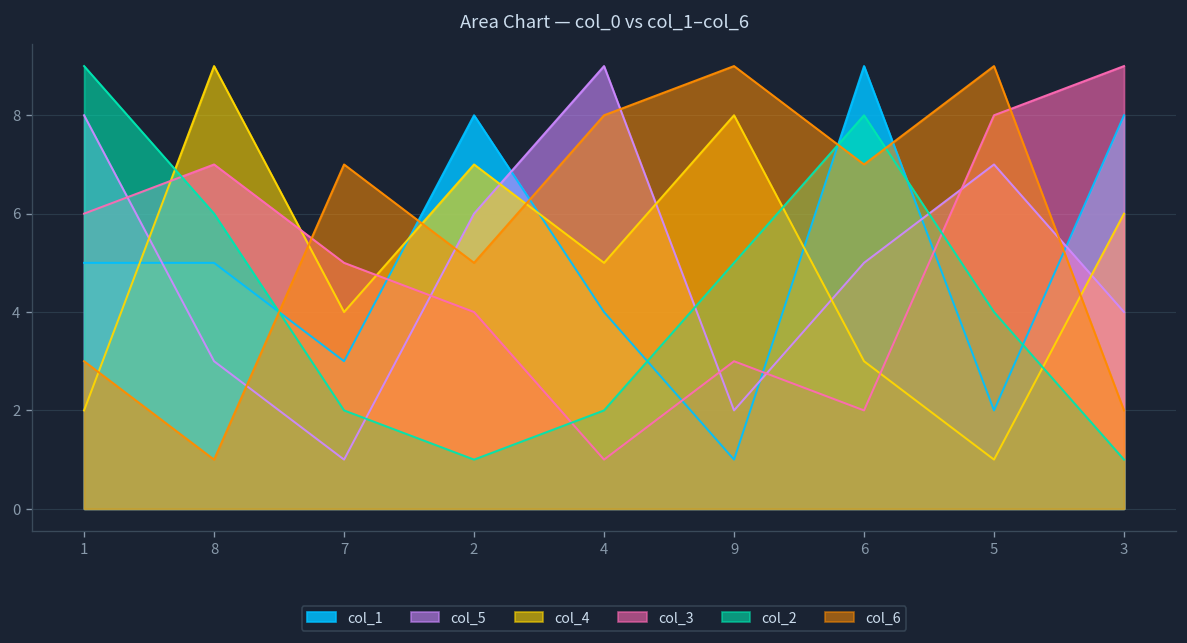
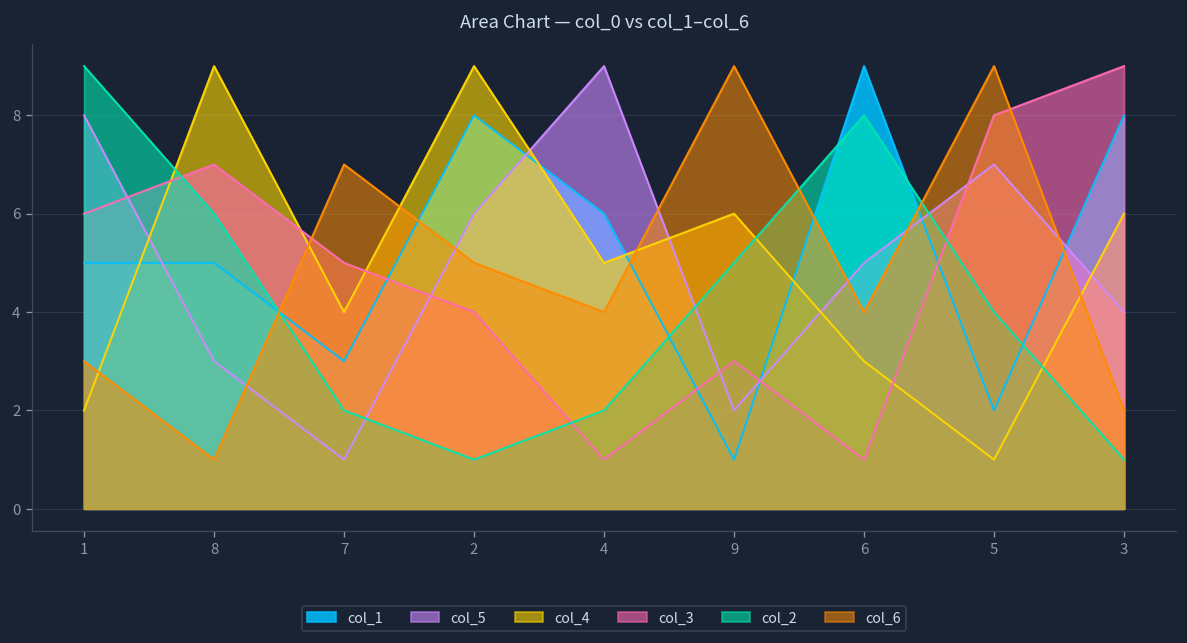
  {
    "col_1": {
      "1": 5,
      "8": 5,
      "7": 3,
      "2": 8,
-     "4": 4,
+     "4": 6,
      "9": 1,
      "6": 9,
      "5": 2,
      "3": 8
    },
    "col_5": {
      "1": 8,
      "8": 3,
      "7": 1,
      "2": 6,
      "4": 9,
      "9": 2,
      "6": 5,
      "5": 7,
      "3": 4
    },
    "col_4": {
      "1": 2,
      "8": 9,
      "7": 4,
-     "2": 7,
+     "2": 9,
      "4": 5,
-     "9": 8,
+     "9": 6,
      "6": 3,
      "5": 1,
      "3": 6
    },
    "col_3": {
      "1": 6,
      "8": 7,
      "7": 5,
      "2": 4,
      "4": 1,
      "9": 3,
-     "6": 2,
+     "6": 1,
      "5": 8,
      "3": 9
    },
    "col_2": {
      "1": 9,
      "8": 6,
      "7": 2,
      "2": 1,
      "4": 2,
      "9": 5,
      "6": 8,
      "5": 4,
      "3": 1
    },
    "col_6": {
      "1": 3,
      "8": 1,
      "7": 7,
      "2": 5,
-     "4": 8,
+     "4": 4,
      "9": 9,
-     "6": 7,
+     "6": 4,
      "5": 9,
      "3": 2
    }
  }
